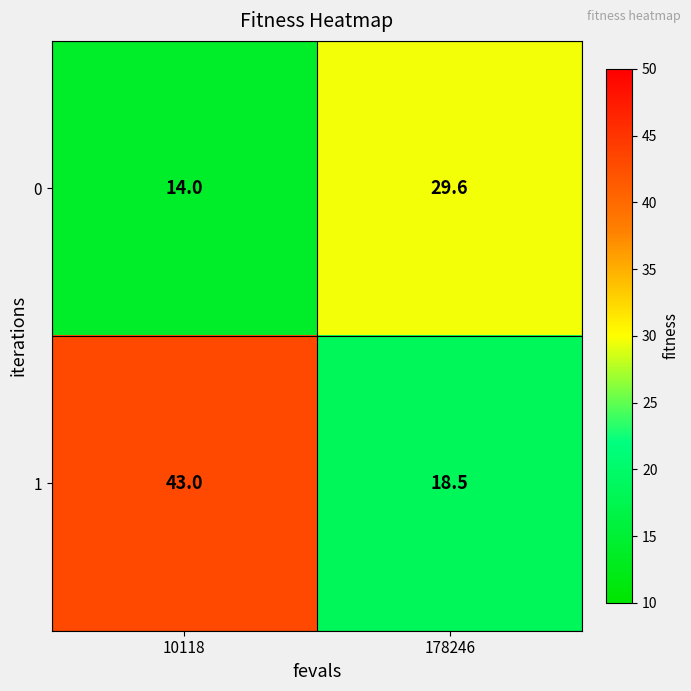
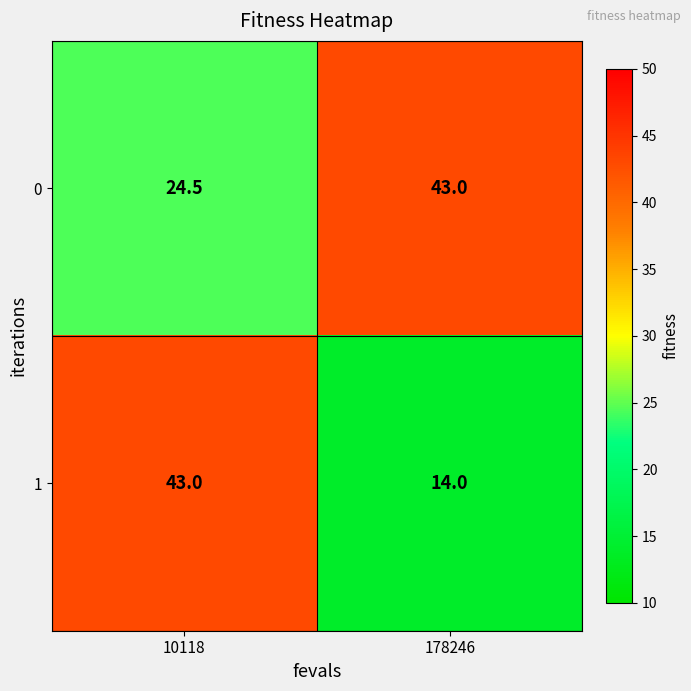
  {
    "0": {
-     "10118": 14.0,
-     "178246": 29.6
+     "10118": 24.5,
+     "178246": 43.0
    },
    "1": {
      "10118": 43.0,
-     "178246": 18.5
+     "178246": 14.0
    }
  }
